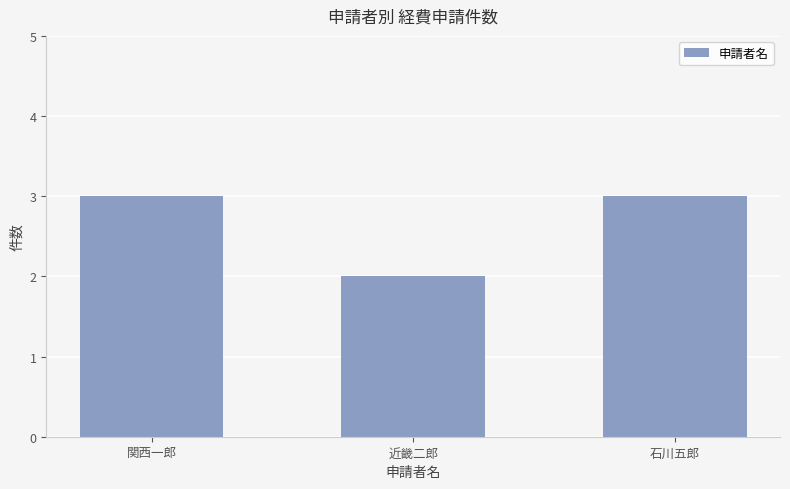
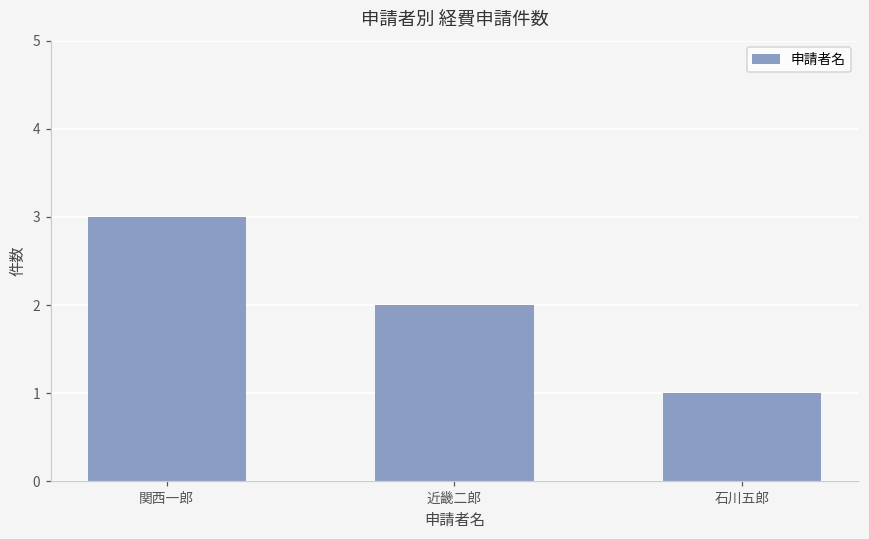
  {
    "関西一郎": 3,
    "近畿二郎": 2,
-   "石川五郎": 3
+   "石川五郎": 1
  }
